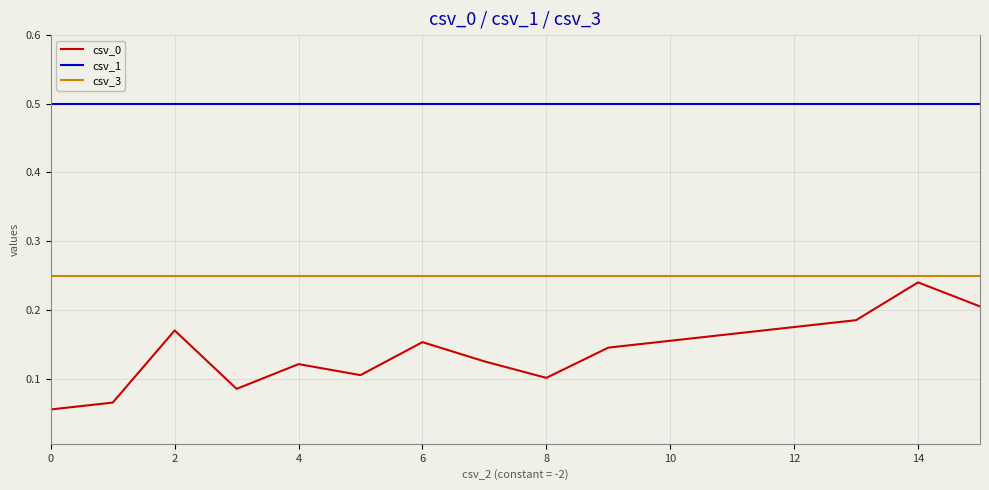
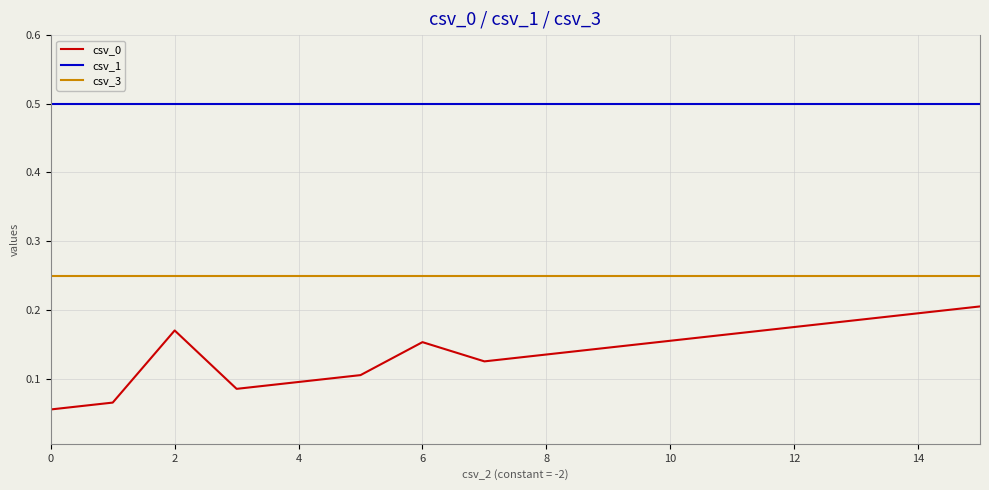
  {
    "csv_0": {
      "0": 0.06,
      "2": 0.17,
-     "4": 0.12,
+     "4": 0.10,
      "6": 0.15,
-     "8": 0.10,
+     "8": 0.14,
      "10": 0.16,
      "12": 0.18,
-     "14": 0.24
+     "14": 0.20
    },
    "csv_1": {
      "0": 0.50,
      "2": 0.50,
      "4": 0.50,
      "6": 0.50,
      "8": 0.50,
      "10": 0.50,
      "12": 0.50,
      "14": 0.50
    },
    "csv_3": {
      "0": 0.25,
      "2": 0.25,
      "4": 0.25,
      "6": 0.25,
      "8": 0.25,
      "10": 0.25,
      "12": 0.25,
      "14": 0.25
    }
  }
